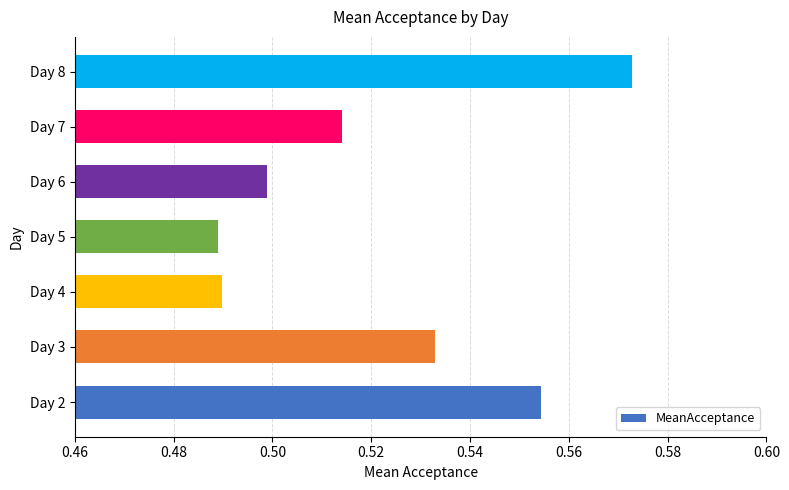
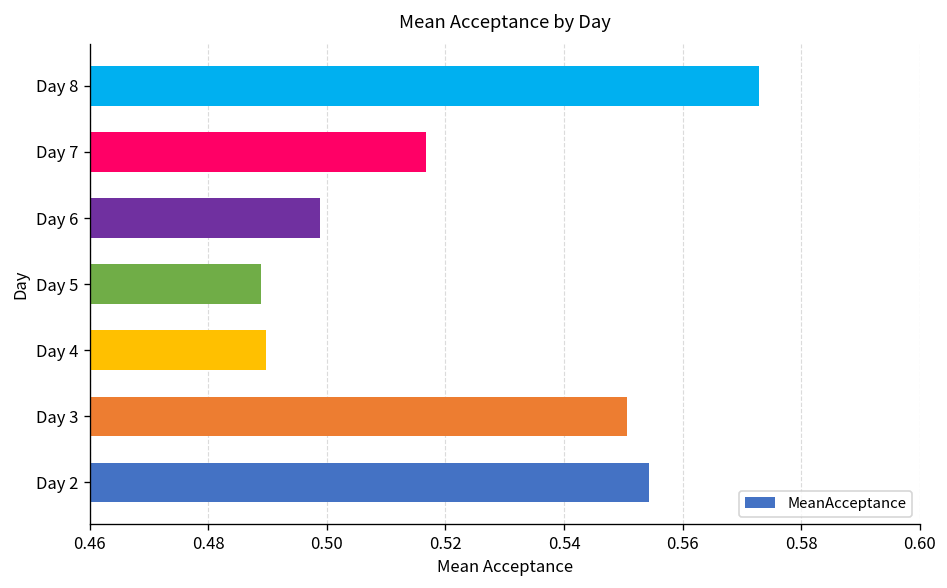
  {
    "Day 8": 0.573,
-   "Day 7": 0.514,
+   "Day 7": 0.517,
    "Day 6": 0.499,
    "Day 5": 0.489,
    "Day 4": 0.490,
-   "Day 3": 0.533,
+   "Day 3": 0.551,
    "Day 2": 0.554
  }
